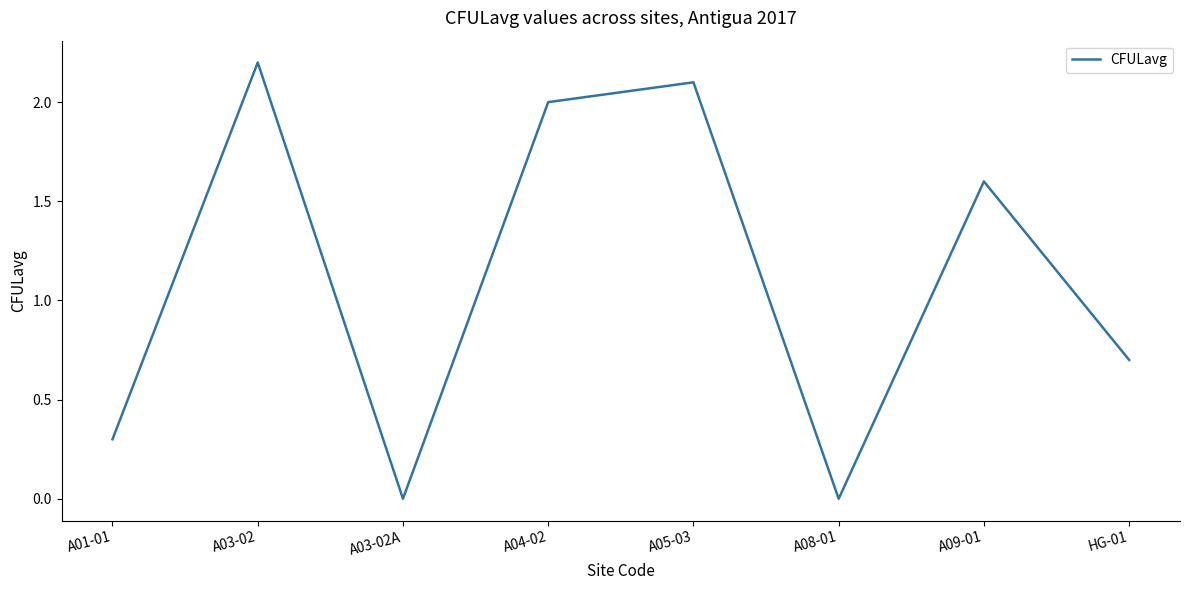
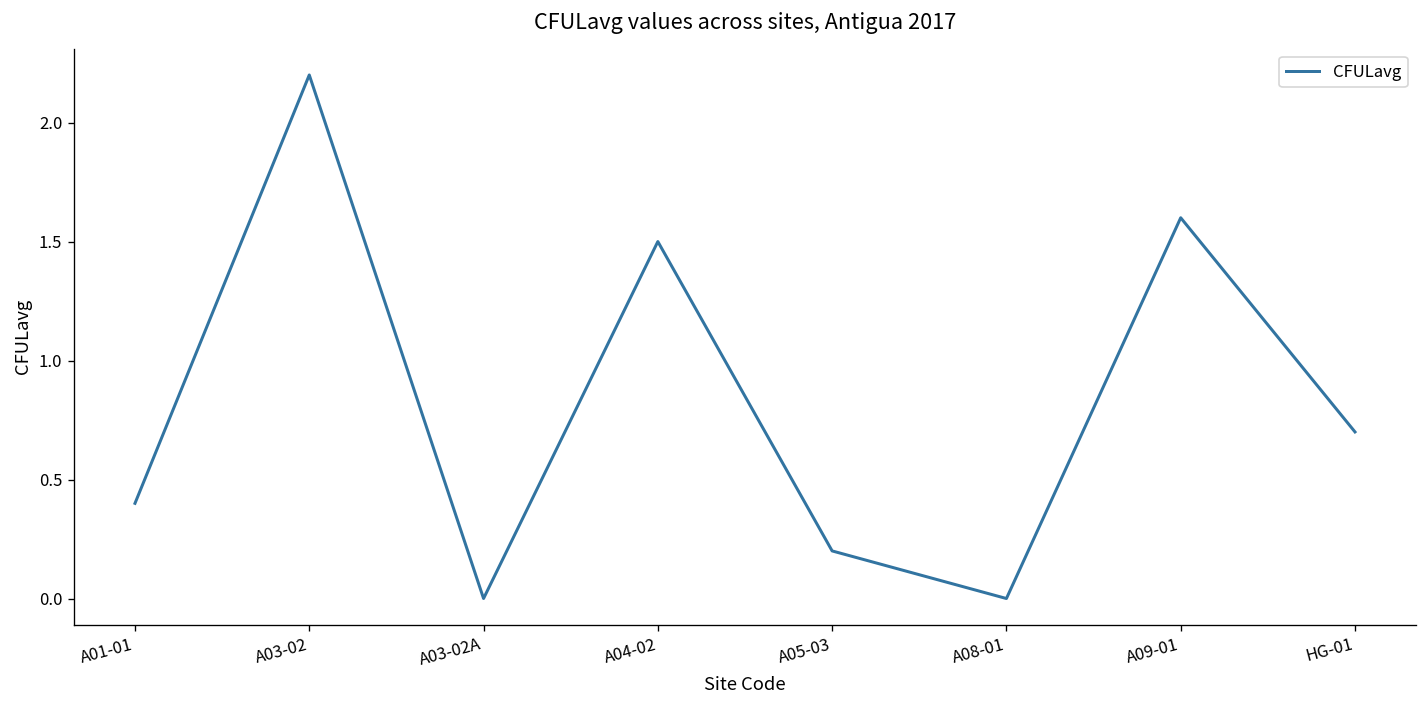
  {
-   "A01-01": 0.3,
+   "A01-01": 0.4,
    "A03-02": 2.2,
    "A03-02A": 0.0,
-   "A04-02": 2.0,
-   "A05-03": 2.1,
+   "A04-02": 1.5,
+   "A05-03": 0.2,
    "A08-01": 0.0,
    "A09-01": 1.6,
    "HG-01": 0.7
  }
